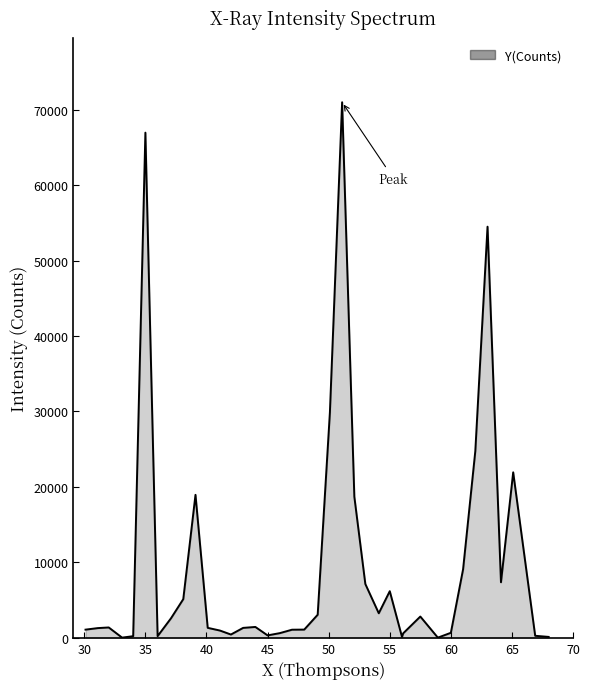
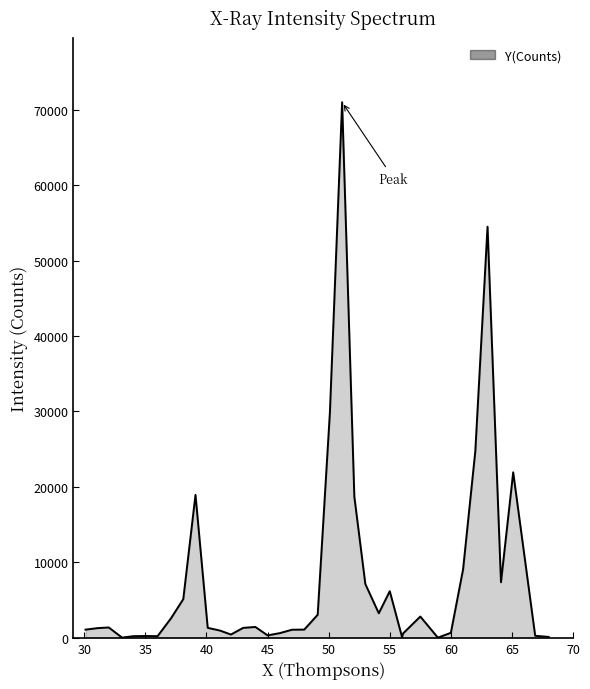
  {
-   "35": 67000,
+   "35": 0,
    "45": 0,
    "55": 6000,
    "60": 1000
  }
